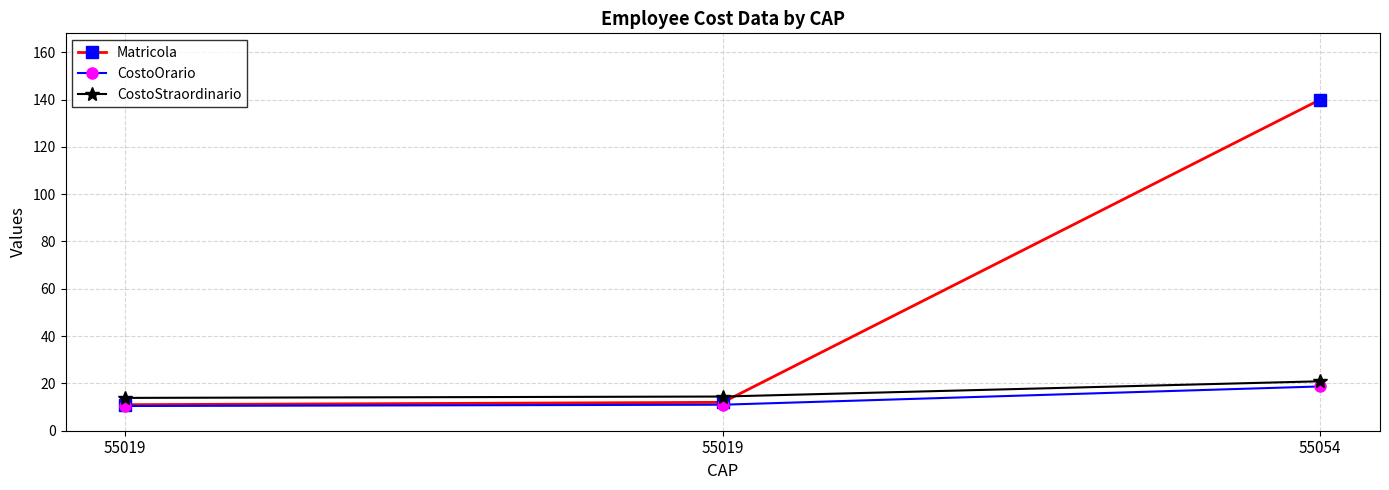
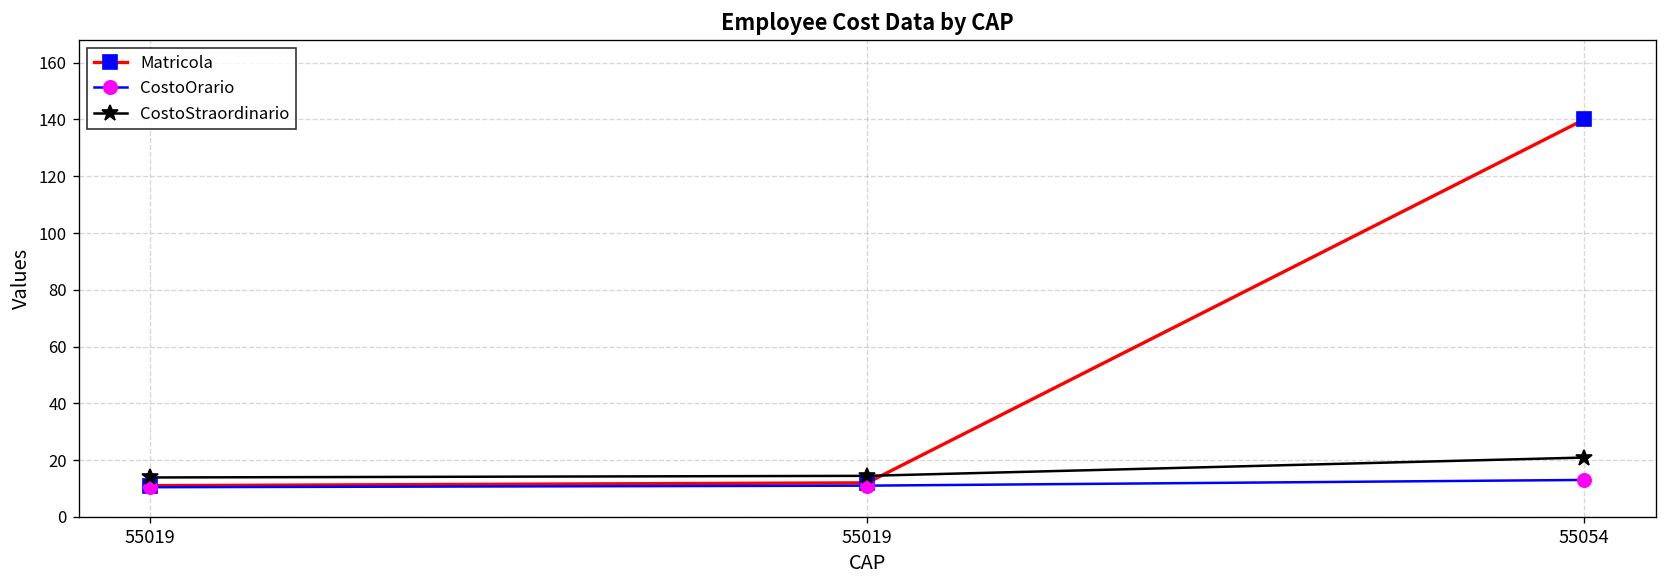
  {
    "Matricola": {
      "55054": 140
    },
    "CostoOrario": {
-     "55054": 19
+     "55054": 13
    },
    "CostoStraordinario": {
      "55054": 21
    }
  }
